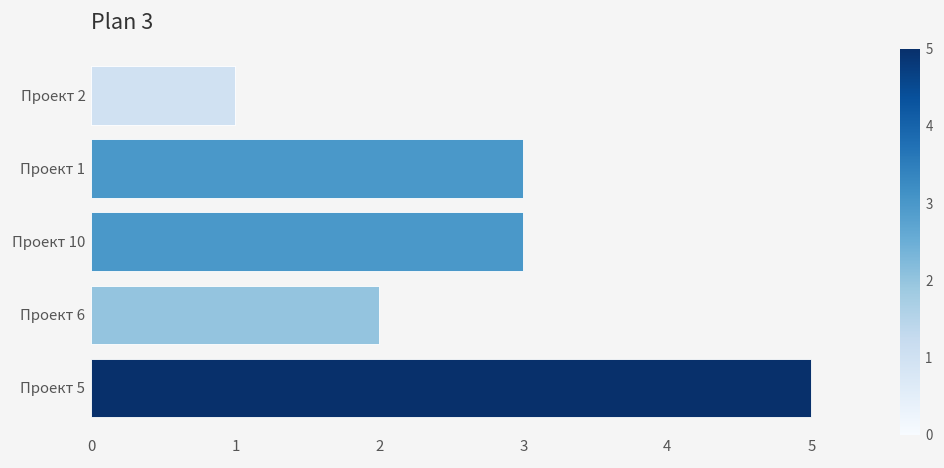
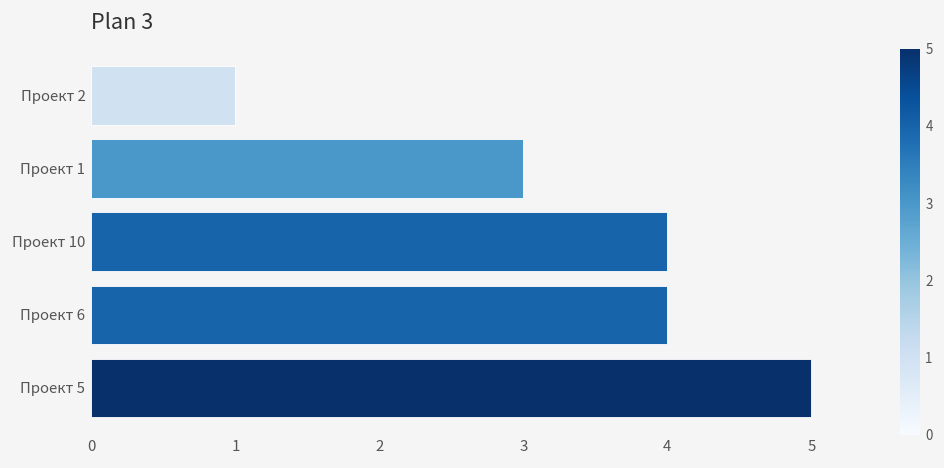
  {
    "Проект 2": 1,
    "Проект 1": 3,
-   "Проект 10": 3,
-   "Проект 6": 2,
+   "Проект 10": 4,
+   "Проект 6": 4,
    "Проект 5": 5
  }
